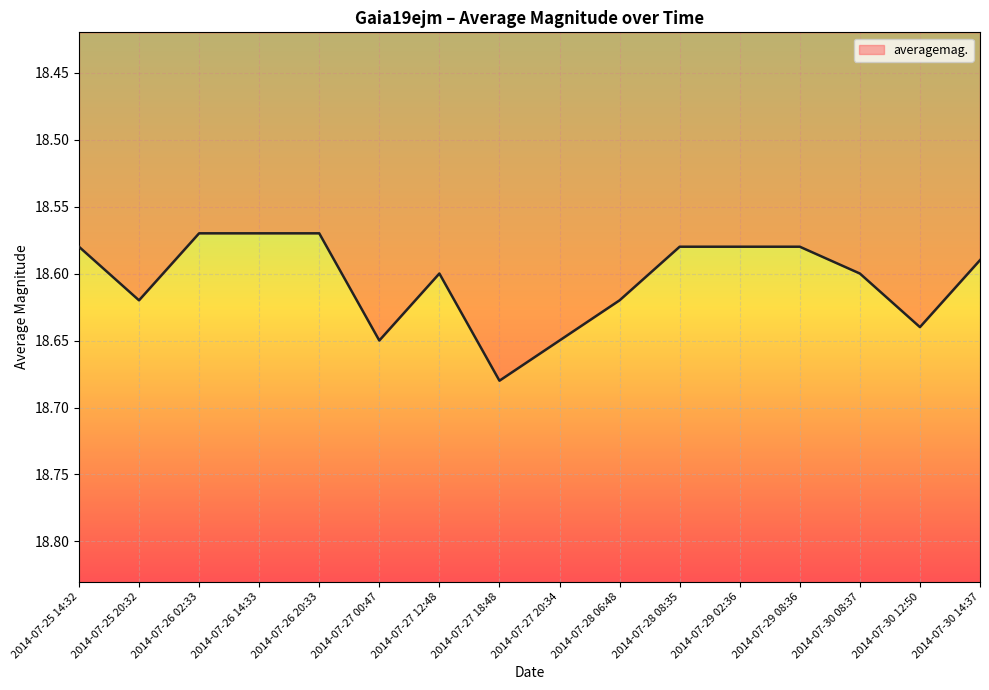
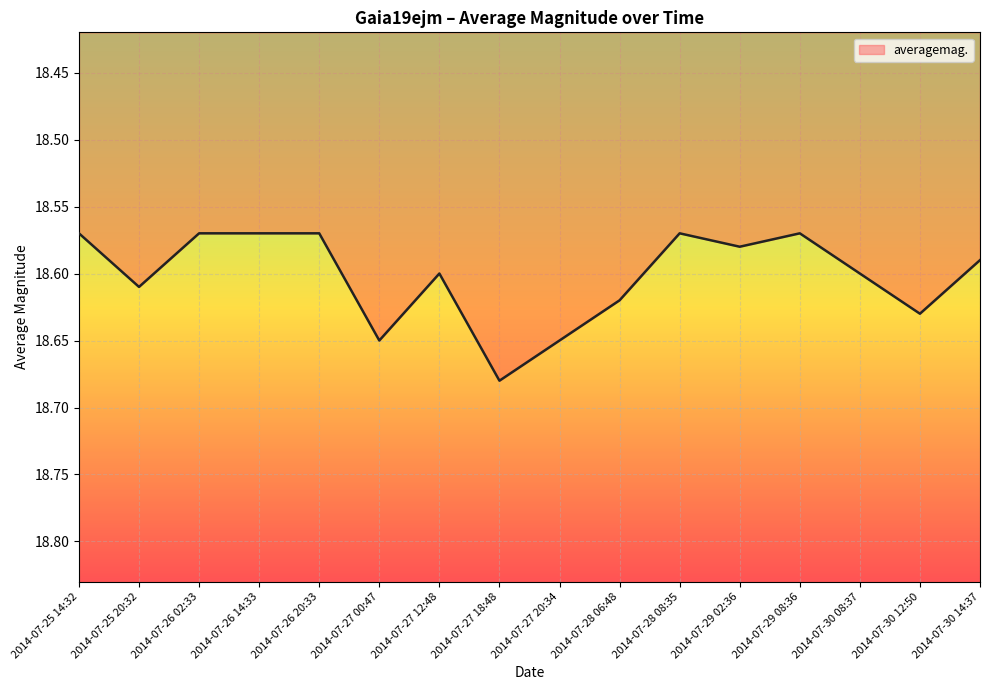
  {
-   "2014-07-25 14:32": 18.58,
-   "2014-07-25 20:32": 18.62,
+   "2014-07-25 14:32": 18.57,
+   "2014-07-25 20:32": 18.61,
    "2014-07-26 02:33": 18.57,
    "2014-07-26 14:33": 18.57,
    "2014-07-26 20:33": 18.57,
    "2014-07-27 00:47": 18.65,
    "2014-07-27 12:48": 18.60,
    "2014-07-27 18:48": 18.68,
    "2014-07-27 20:34": 18.65,
    "2014-07-28 06:48": 18.62,
-   "2014-07-28 08:35": 18.58,
+   "2014-07-28 08:35": 18.57,
    "2014-07-29 02:36": 18.58,
-   "2014-07-29 08:36": 18.58,
+   "2014-07-29 08:36": 18.57,
    "2014-07-30 08:37": 18.60,
-   "2014-07-30 12:50": 18.64,
+   "2014-07-30 12:50": 18.63,
    "2014-07-30 14:37": 18.59
  }
